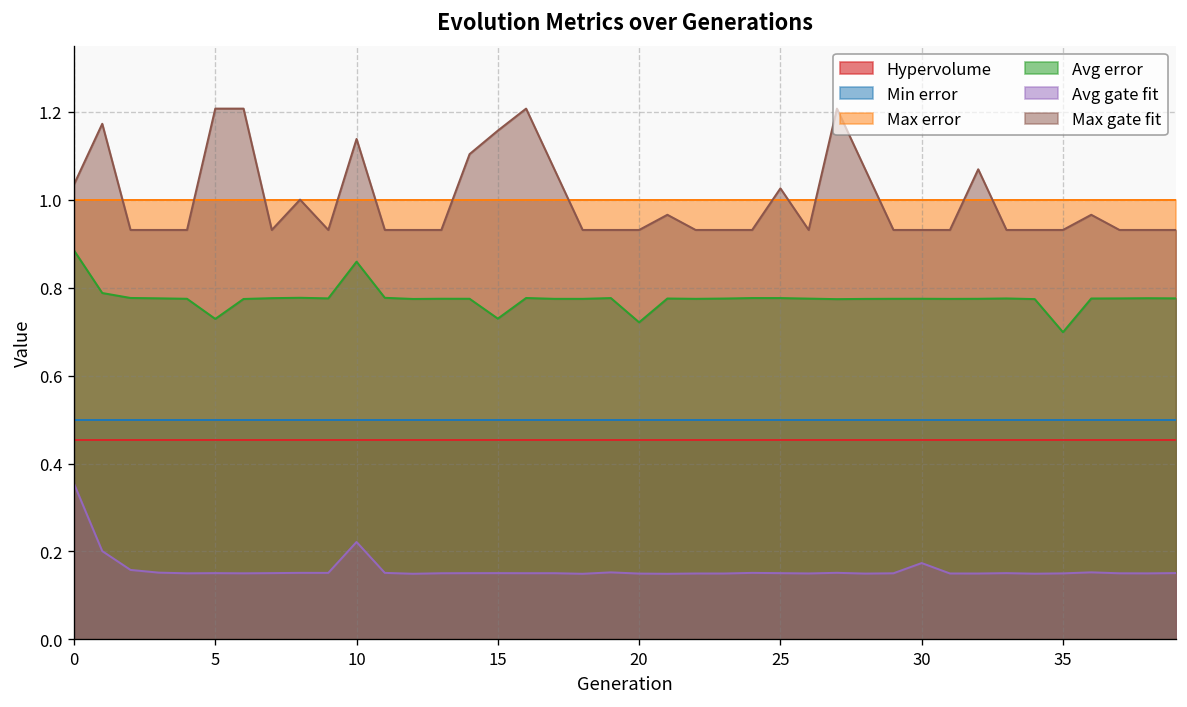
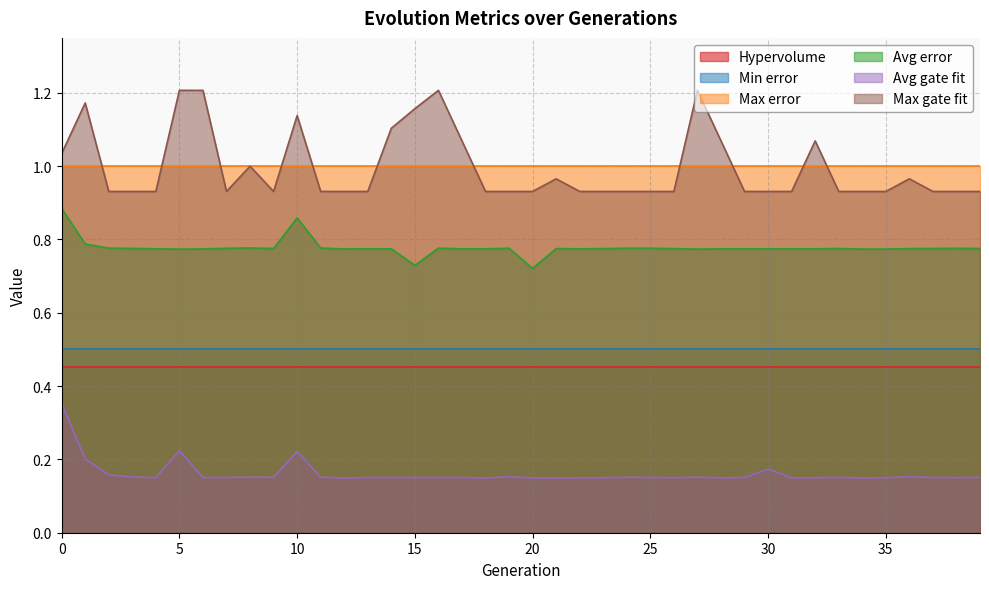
  {
    "Hypervolume": {
      "0": 0.45,
      "5": 0.45,
      "10": 0.45,
      "15": 0.45,
      "20": 0.45,
      "25": 0.45,
      "30": 0.45,
      "35": 0.45
    },
    "Min error": {
      "0": 0.50,
      "5": 0.50,
      "10": 0.50,
      "15": 0.50,
      "20": 0.50,
      "25": 0.50,
      "30": 0.50,
      "35": 0.50
    },
    "Max error": {
      "0": 1.00,
      "5": 1.00,
      "10": 1.00,
      "15": 1.00,
      "20": 1.00,
      "25": 1.00,
      "30": 1.00,
      "35": 1.00
    },
    "Avg error": {
      "0": 0.88,
-     "5": 0.73,
+     "5": 0.77,
      "10": 0.86,
      "15": 0.73,
      "20": 0.72,
      "25": 0.78,
      "30": 0.77,
-     "35": 0.70
+     "35": 0.77
    },
    "Avg gate fit": {
      "0": 0.35,
-     "5": 0.15,
+     "5": 0.22,
      "10": 0.22,
      "15": 0.15,
      "20": 0.15,
      "25": 0.15,
      "30": 0.17,
      "35": 0.15
    },
    "Max gate fit": {
      "0": 1.03,
      "5": 1.21,
      "10": 1.14,
      "15": 1.16,
      "20": 0.93,
-     "25": 1.03,
+     "25": 0.93,
      "30": 0.93,
      "35": 0.93
    }
  }
